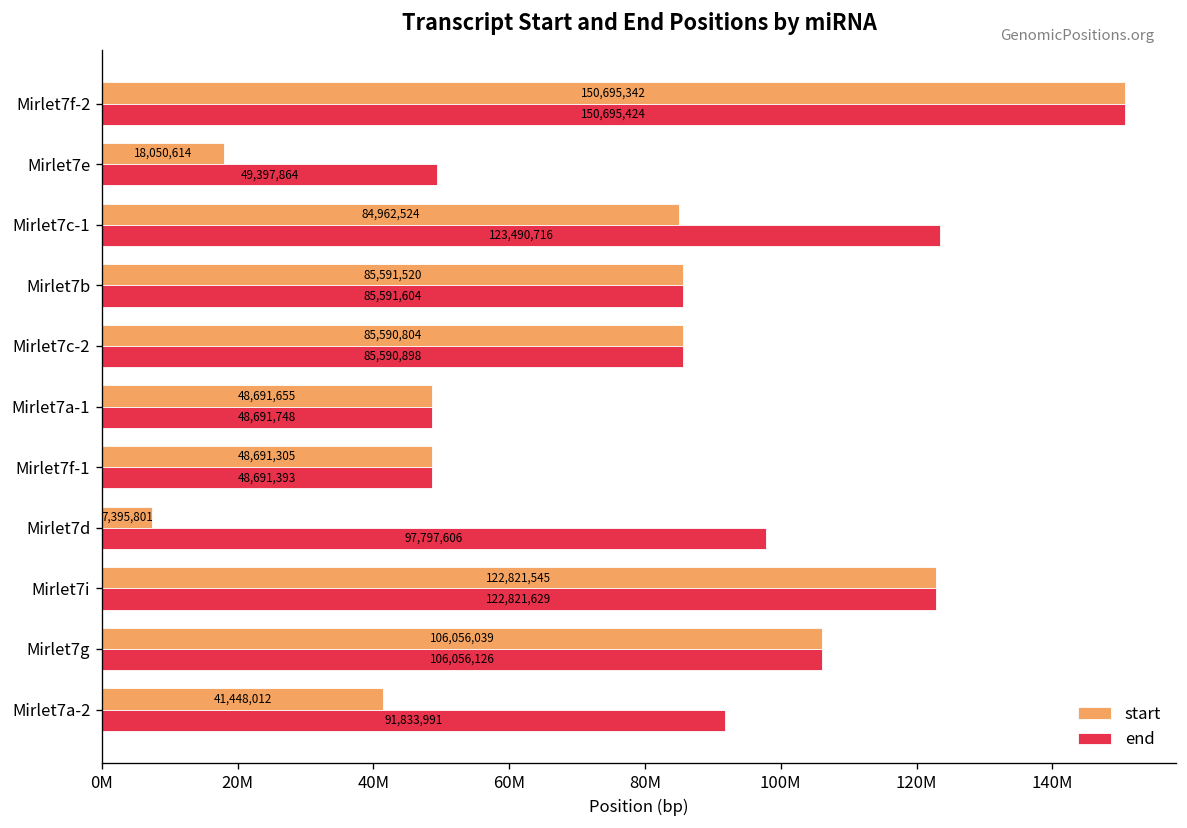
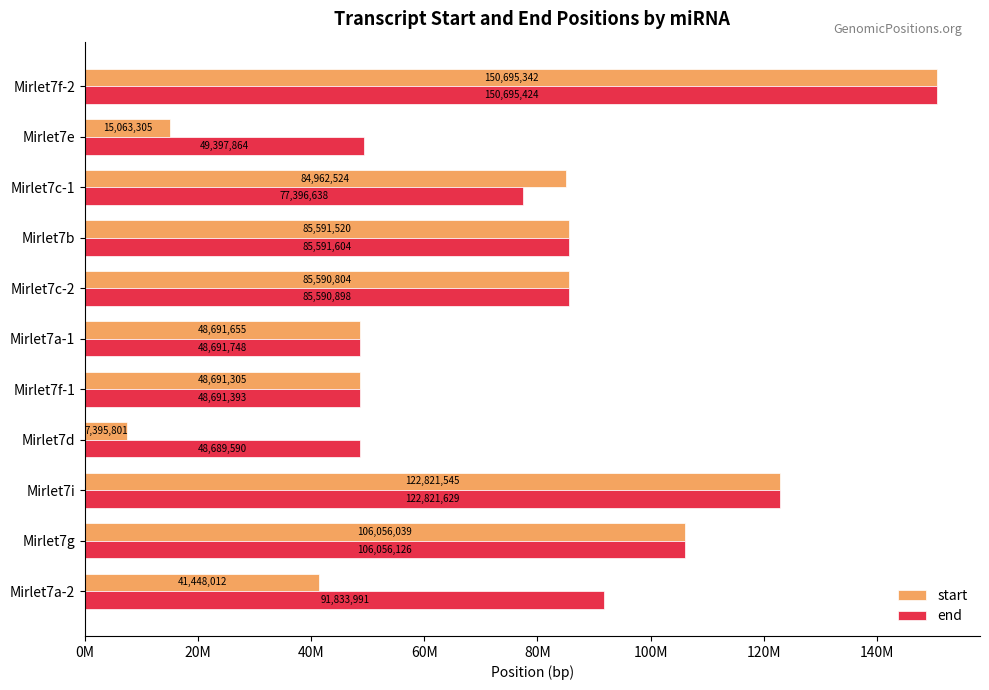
  {
    "start": {
      "Mirlet7f-2": "150,695,342",
-     "Mirlet7e": "18,050,614",
+     "Mirlet7e": "15,063,305",
      "Mirlet7c-1": "84,962,524",
      "Mirlet7b": "85,591,520",
      "Mirlet7c-2": "85,590,804",
      "Mirlet7a-1": "48,691,655",
      "Mirlet7f-1": "48,691,305",
      "Mirlet7d": "7,395,801",
      "Mirlet7i": "122,821,545",
      "Mirlet7g": "106,056,039",
      "Mirlet7a-2": "41,448,012"
    },
    "end": {
      "Mirlet7f-2": "150,695,424",
      "Mirlet7e": "49,397,864",
-     "Mirlet7c-1": "123,490,716",
+     "Mirlet7c-1": "77,396,638",
      "Mirlet7b": "85,591,604",
      "Mirlet7c-2": "85,590,898",
      "Mirlet7a-1": "48,691,748",
      "Mirlet7f-1": "48,691,393",
-     "Mirlet7d": "97,797,606",
+     "Mirlet7d": "48,689,590",
      "Mirlet7i": "122,821,629",
      "Mirlet7g": "106,056,126",
      "Mirlet7a-2": "91,833,991"
    }
  }
